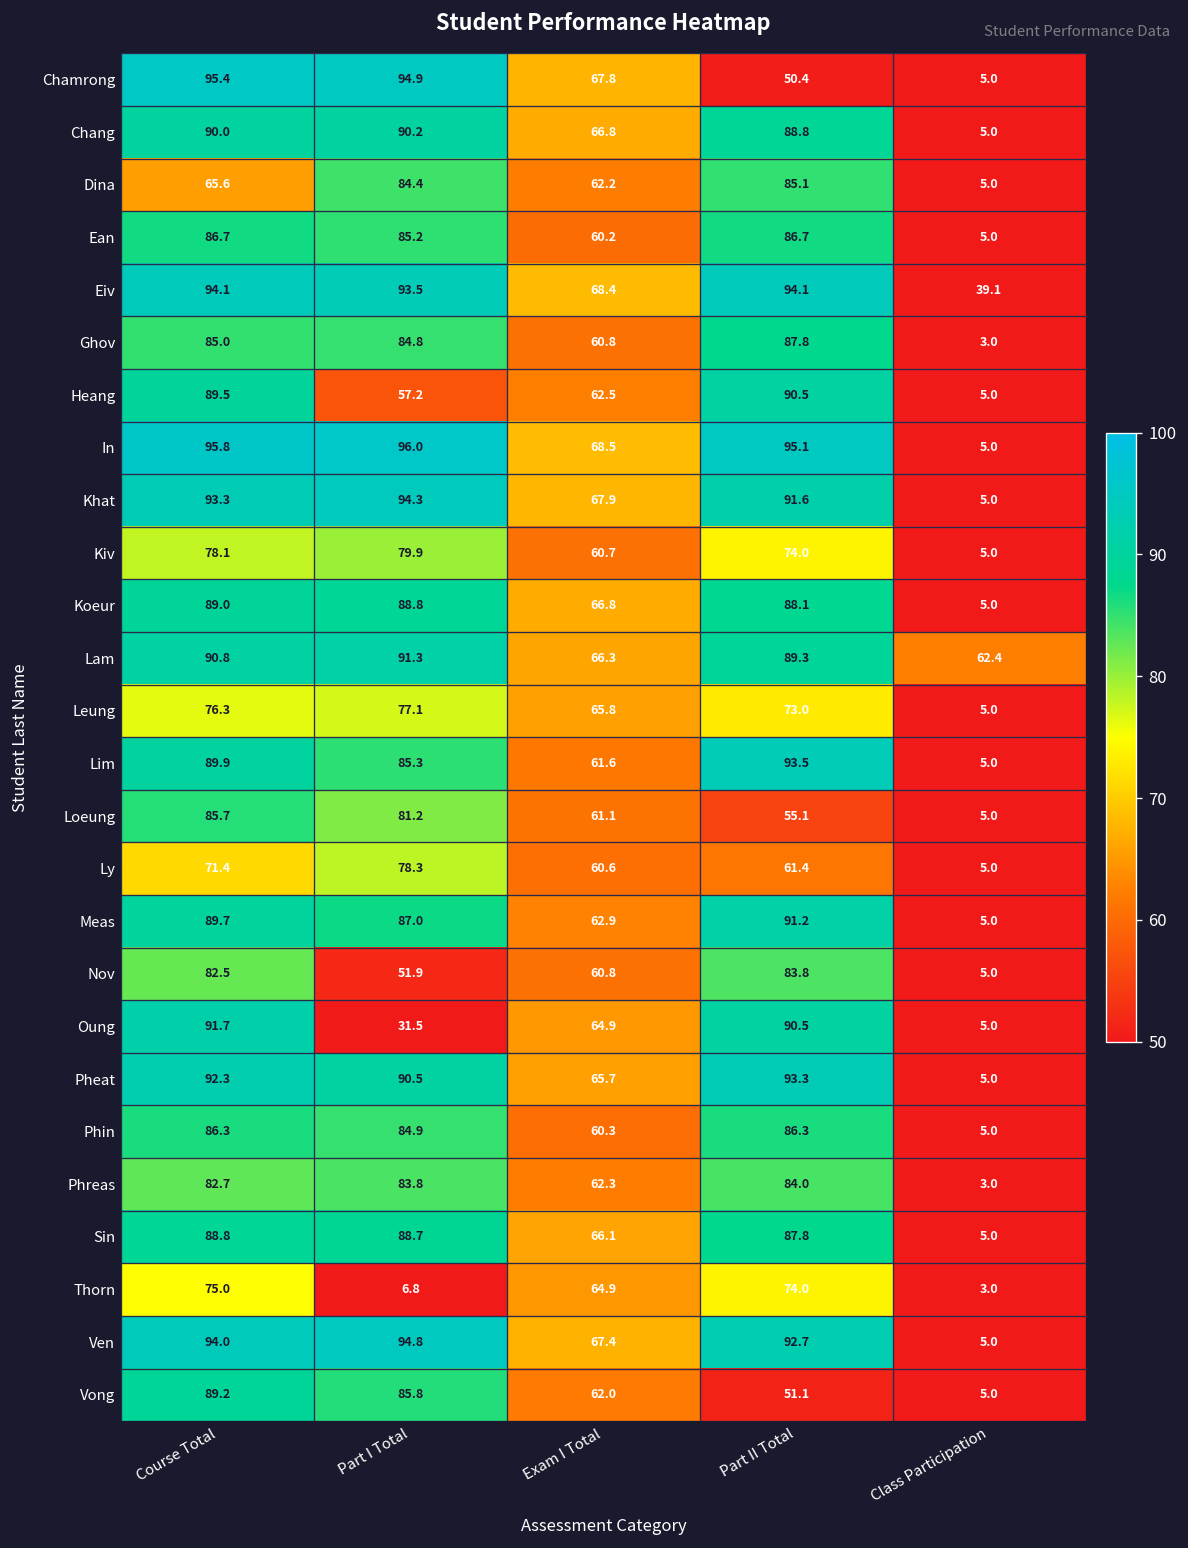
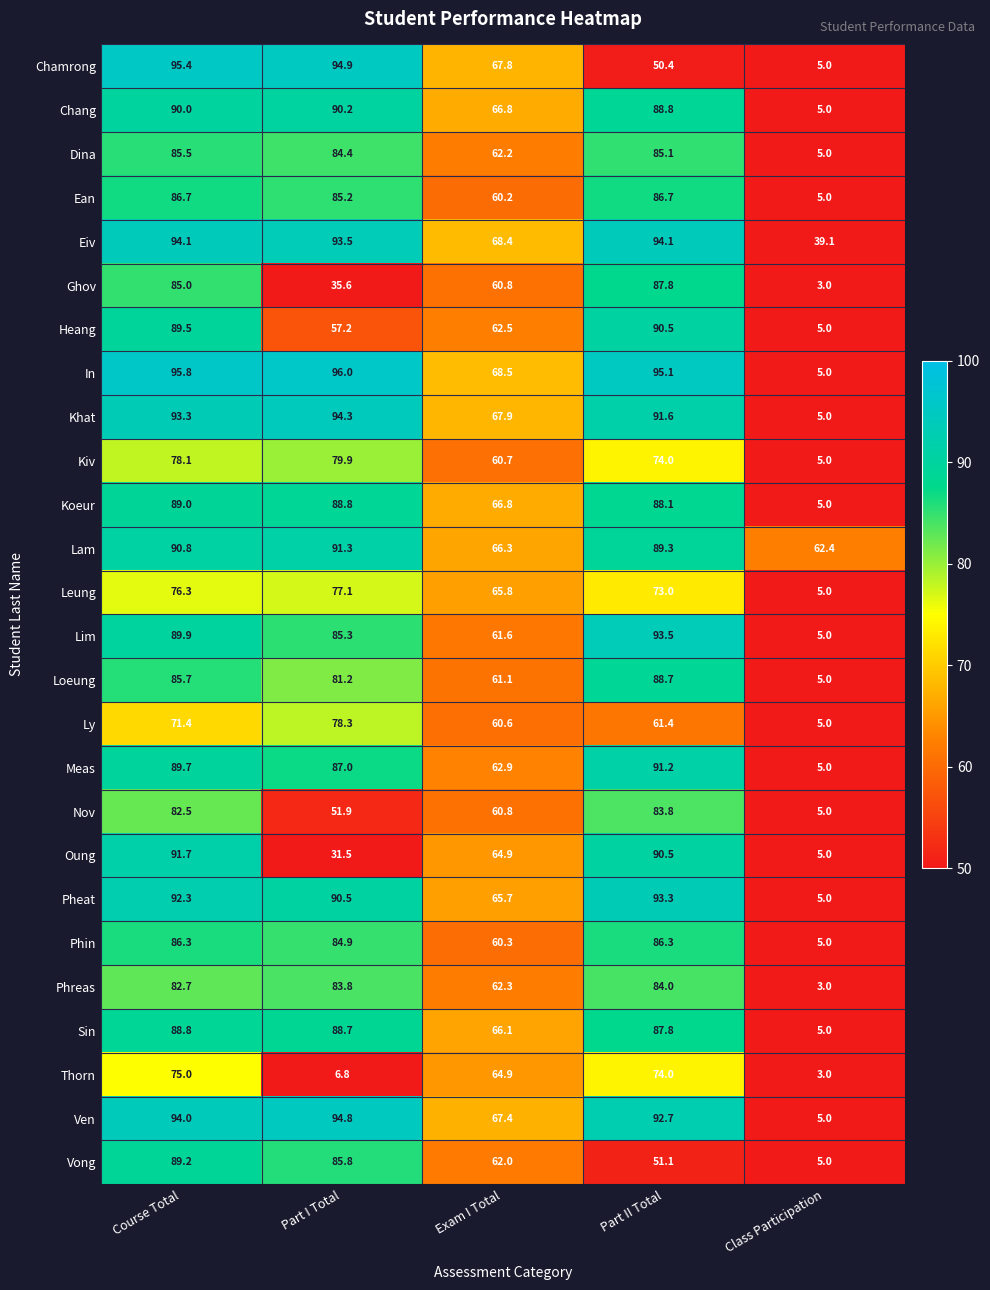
  {
    "Chamrong": {
      "Course Total": 95.4,
      "Part I Total": 94.9,
      "Exam I Total": 67.8,
      "Part II Total": 50.4,
      "Class Participation": 5.0
    },
    "Chang": {
      "Course Total": 90.0,
      "Part I Total": 90.2,
      "Exam I Total": 66.8,
      "Part II Total": 88.8,
      "Class Participation": 5.0
    },
    "Dina": {
-     "Course Total": 65.6,
+     "Course Total": 85.5,
      "Part I Total": 84.4,
      "Exam I Total": 62.2,
      "Part II Total": 85.1,
      "Class Participation": 5.0
    },
    "Ean": {
      "Course Total": 86.7,
      "Part I Total": 85.2,
      "Exam I Total": 60.2,
      "Part II Total": 86.7,
      "Class Participation": 5.0
    },
    "Eiv": {
      "Course Total": 94.1,
      "Part I Total": 93.5,
      "Exam I Total": 68.4,
      "Part II Total": 94.1,
      "Class Participation": 39.1
    },
    "Ghov": {
      "Course Total": 85.0,
-     "Part I Total": 84.8,
+     "Part I Total": 35.6,
      "Exam I Total": 60.8,
      "Part II Total": 87.8,
      "Class Participation": 3.0
    },
    "Heang": {
      "Course Total": 89.5,
      "Part I Total": 57.2,
      "Exam I Total": 62.5,
      "Part II Total": 90.5,
      "Class Participation": 5.0
    },
    "In": {
      "Course Total": 95.8,
      "Part I Total": 96.0,
      "Exam I Total": 68.5,
      "Part II Total": 95.1,
      "Class Participation": 5.0
    },
    "Khat": {
      "Course Total": 93.3,
      "Part I Total": 94.3,
      "Exam I Total": 67.9,
      "Part II Total": 91.6,
      "Class Participation": 5.0
    },
    "Kiv": {
      "Course Total": 78.1,
      "Part I Total": 79.9,
      "Exam I Total": 60.7,
      "Part II Total": 74.0,
      "Class Participation": 5.0
    },
    "Koeur": {
      "Course Total": 89.0,
      "Part I Total": 88.8,
      "Exam I Total": 66.8,
      "Part II Total": 88.1,
      "Class Participation": 5.0
    },
    "Lam": {
      "Course Total": 90.8,
      "Part I Total": 91.3,
      "Exam I Total": 66.3,
      "Part II Total": 89.3,
      "Class Participation": 62.4
    },
    "Leung": {
      "Course Total": 76.3,
      "Part I Total": 77.1,
      "Exam I Total": 65.8,
      "Part II Total": 73.0,
      "Class Participation": 5.0
    },
    "Lim": {
      "Course Total": 89.9,
      "Part I Total": 85.3,
      "Exam I Total": 61.6,
      "Part II Total": 93.5,
      "Class Participation": 5.0
    },
    "Loeung": {
      "Course Total": 85.7,
      "Part I Total": 81.2,
      "Exam I Total": 61.1,
-     "Part II Total": 55.1,
+     "Part II Total": 88.7,
      "Class Participation": 5.0
    },
    "Ly": {
      "Course Total": 71.4,
      "Part I Total": 78.3,
      "Exam I Total": 60.6,
      "Part II Total": 61.4,
      "Class Participation": 5.0
    },
    "Meas": {
      "Course Total": 89.7,
      "Part I Total": 87.0,
      "Exam I Total": 62.9,
      "Part II Total": 91.2,
      "Class Participation": 5.0
    },
    "Nov": {
      "Course Total": 82.5,
      "Part I Total": 51.9,
      "Exam I Total": 60.8,
      "Part II Total": 83.8,
      "Class Participation": 5.0
    },
    "Oung": {
      "Course Total": 91.7,
      "Part I Total": 31.5,
      "Exam I Total": 64.9,
      "Part II Total": 90.5,
      "Class Participation": 5.0
    },
    "Pheat": {
      "Course Total": 92.3,
      "Part I Total": 90.5,
      "Exam I Total": 65.7,
      "Part II Total": 93.3,
      "Class Participation": 5.0
    },
    "Phin": {
      "Course Total": 86.3,
      "Part I Total": 84.9,
      "Exam I Total": 60.3,
      "Part II Total": 86.3,
      "Class Participation": 5.0
    },
    "Phreas": {
      "Course Total": 82.7,
      "Part I Total": 83.8,
      "Exam I Total": 62.3,
      "Part II Total": 84.0,
      "Class Participation": 3.0
    },
    "Sin": {
      "Course Total": 88.8,
      "Part I Total": 88.7,
      "Exam I Total": 66.1,
      "Part II Total": 87.8,
      "Class Participation": 5.0
    },
    "Thorn": {
      "Course Total": 75.0,
      "Part I Total": 6.8,
      "Exam I Total": 64.9,
      "Part II Total": 74.0,
      "Class Participation": 3.0
    },
    "Ven": {
      "Course Total": 94.0,
      "Part I Total": 94.8,
      "Exam I Total": 67.4,
      "Part II Total": 92.7,
      "Class Participation": 5.0
    },
    "Vong": {
      "Course Total": 89.2,
      "Part I Total": 85.8,
      "Exam I Total": 62.0,
      "Part II Total": 51.1,
      "Class Participation": 5.0
    }
  }
